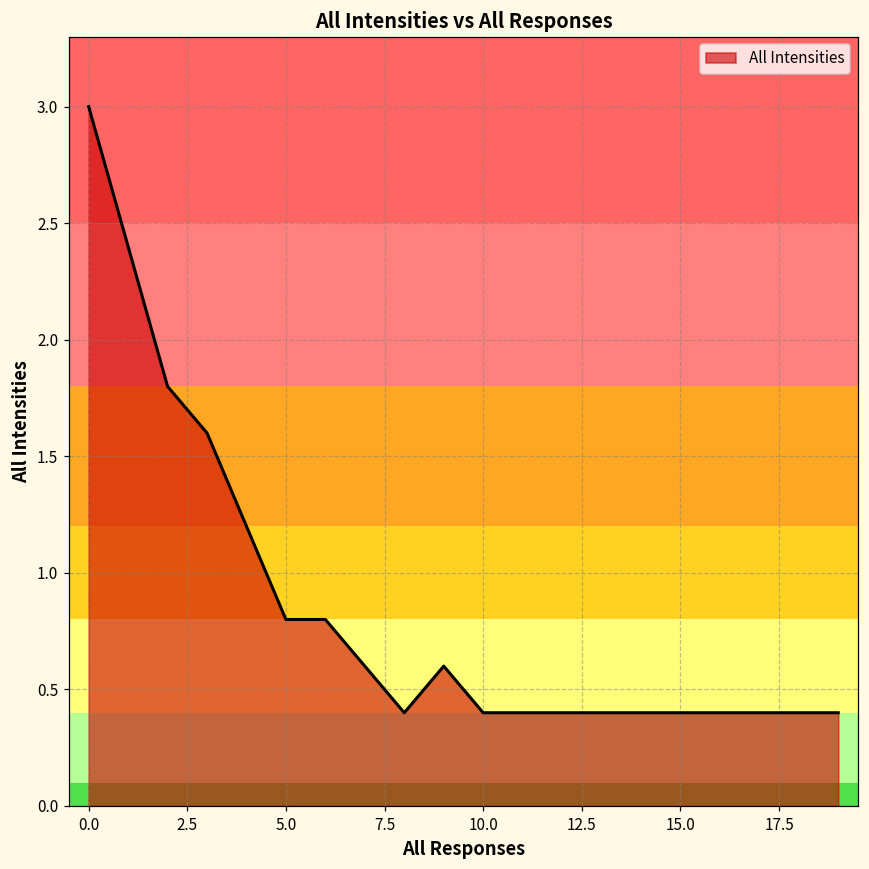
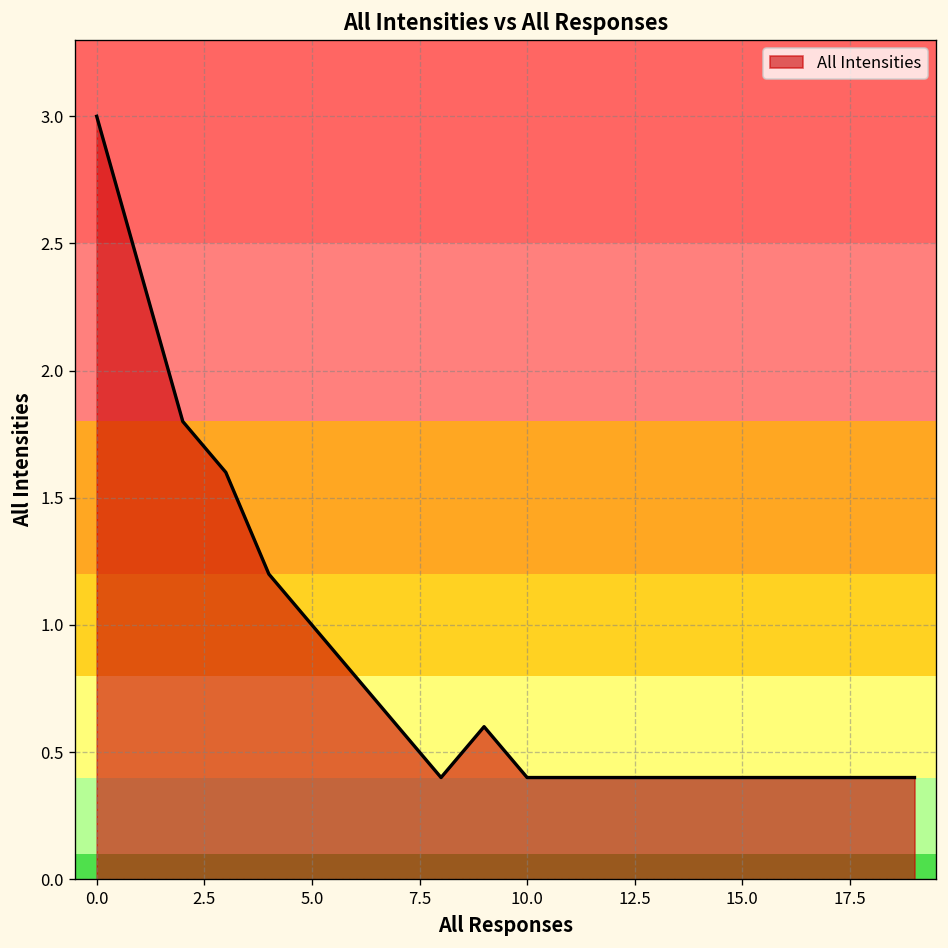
  {
    "0.0": 3.0,
-   "5.0": 0.8,
+   "5.0": 1.0,
    "10.0": 0.4,
    "15.0": 0.4
  }
